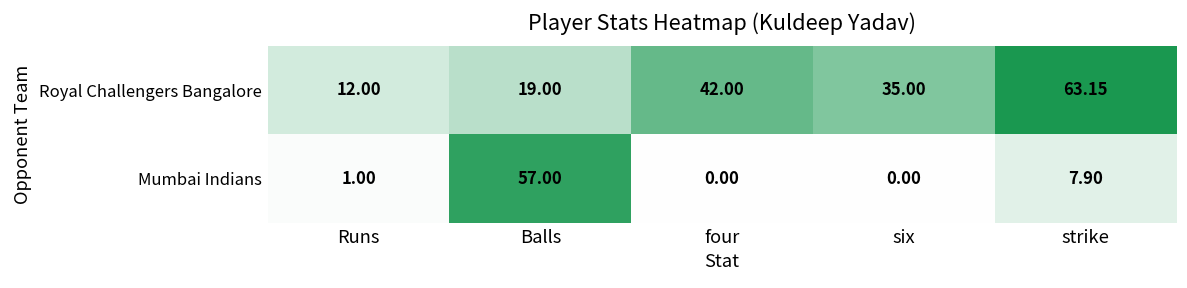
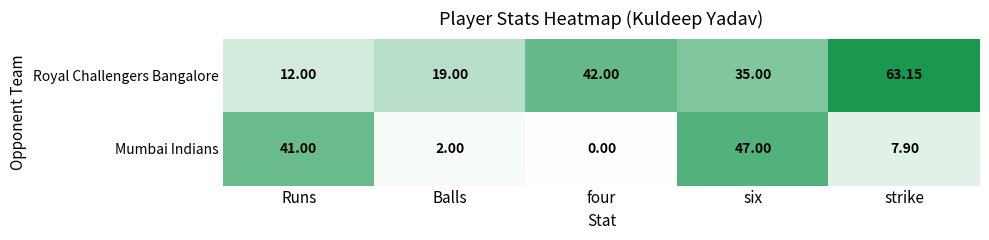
  {
    "Royal Challengers Bangalore": {
      "Runs": 12.00,
      "Balls": 19.00,
      "four": 42.00,
      "six": 35.00,
      "strike": 63.15
    },
    "Mumbai Indians": {
-     "Runs": 1.00,
-     "Balls": 57.00,
+     "Runs": 41.00,
+     "Balls": 2.00,
      "four": 0.00,
-     "six": 0.00,
+     "six": 47.00,
      "strike": 7.90
    }
  }
